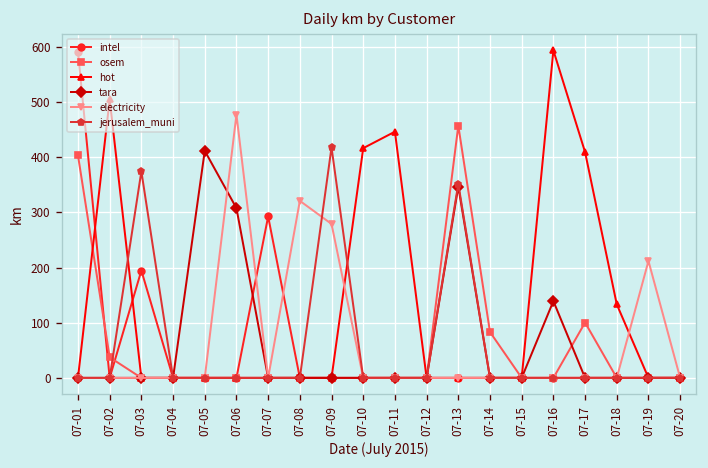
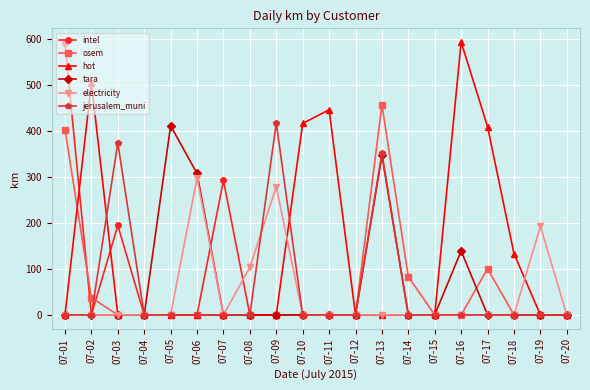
  {
    "electricity": {
-     "07-06": 480,
-     "07-08": 320,
+     "07-06": 300,
+     "07-08": 100,
      "07-09": 280,
-     "07-19": 210
+     "07-19": 190
    }
  }
